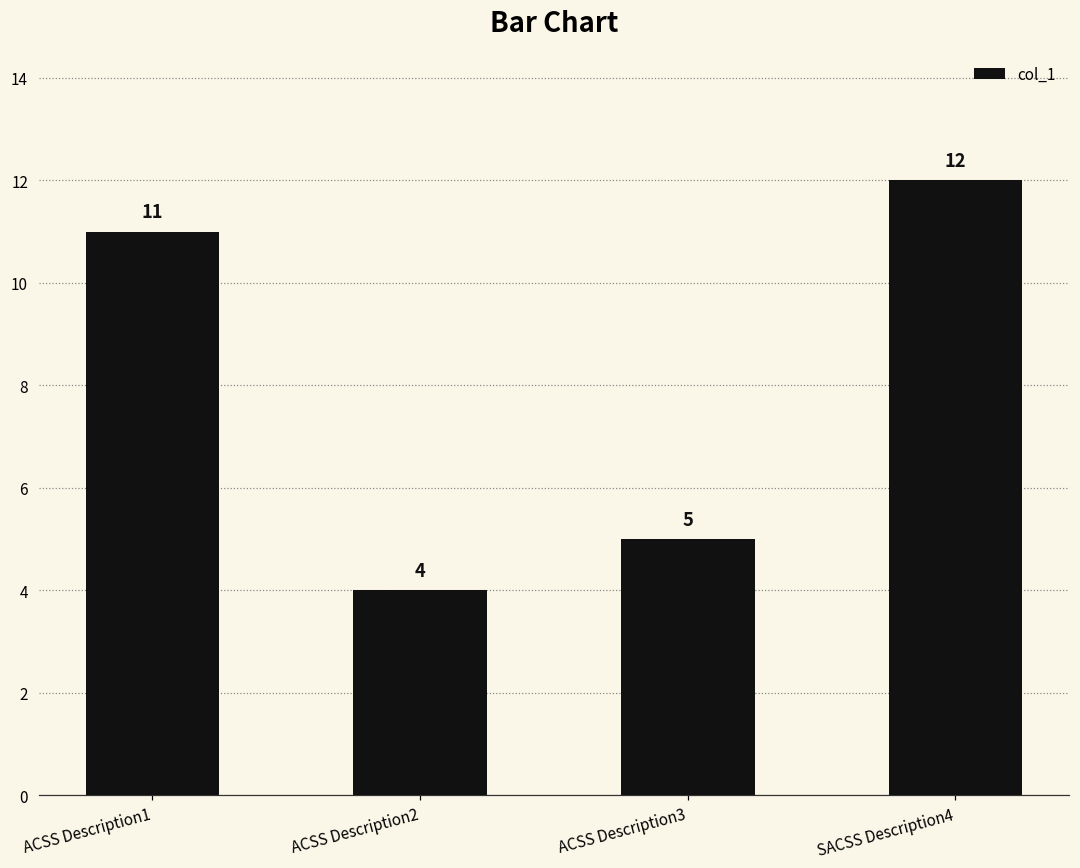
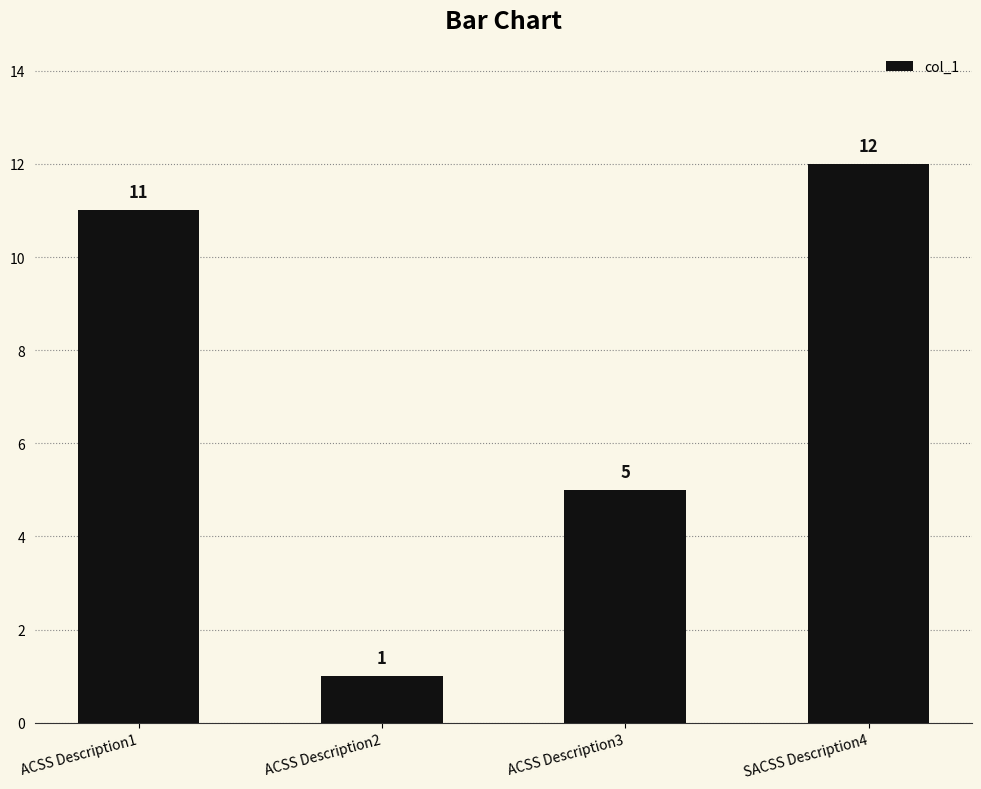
  {
    "ACSS Description1": 11,
-   "ACSS Description2": 4,
+   "ACSS Description2": 1,
    "ACSS Description3": 5,
    "SACSS Description4": 12
  }
